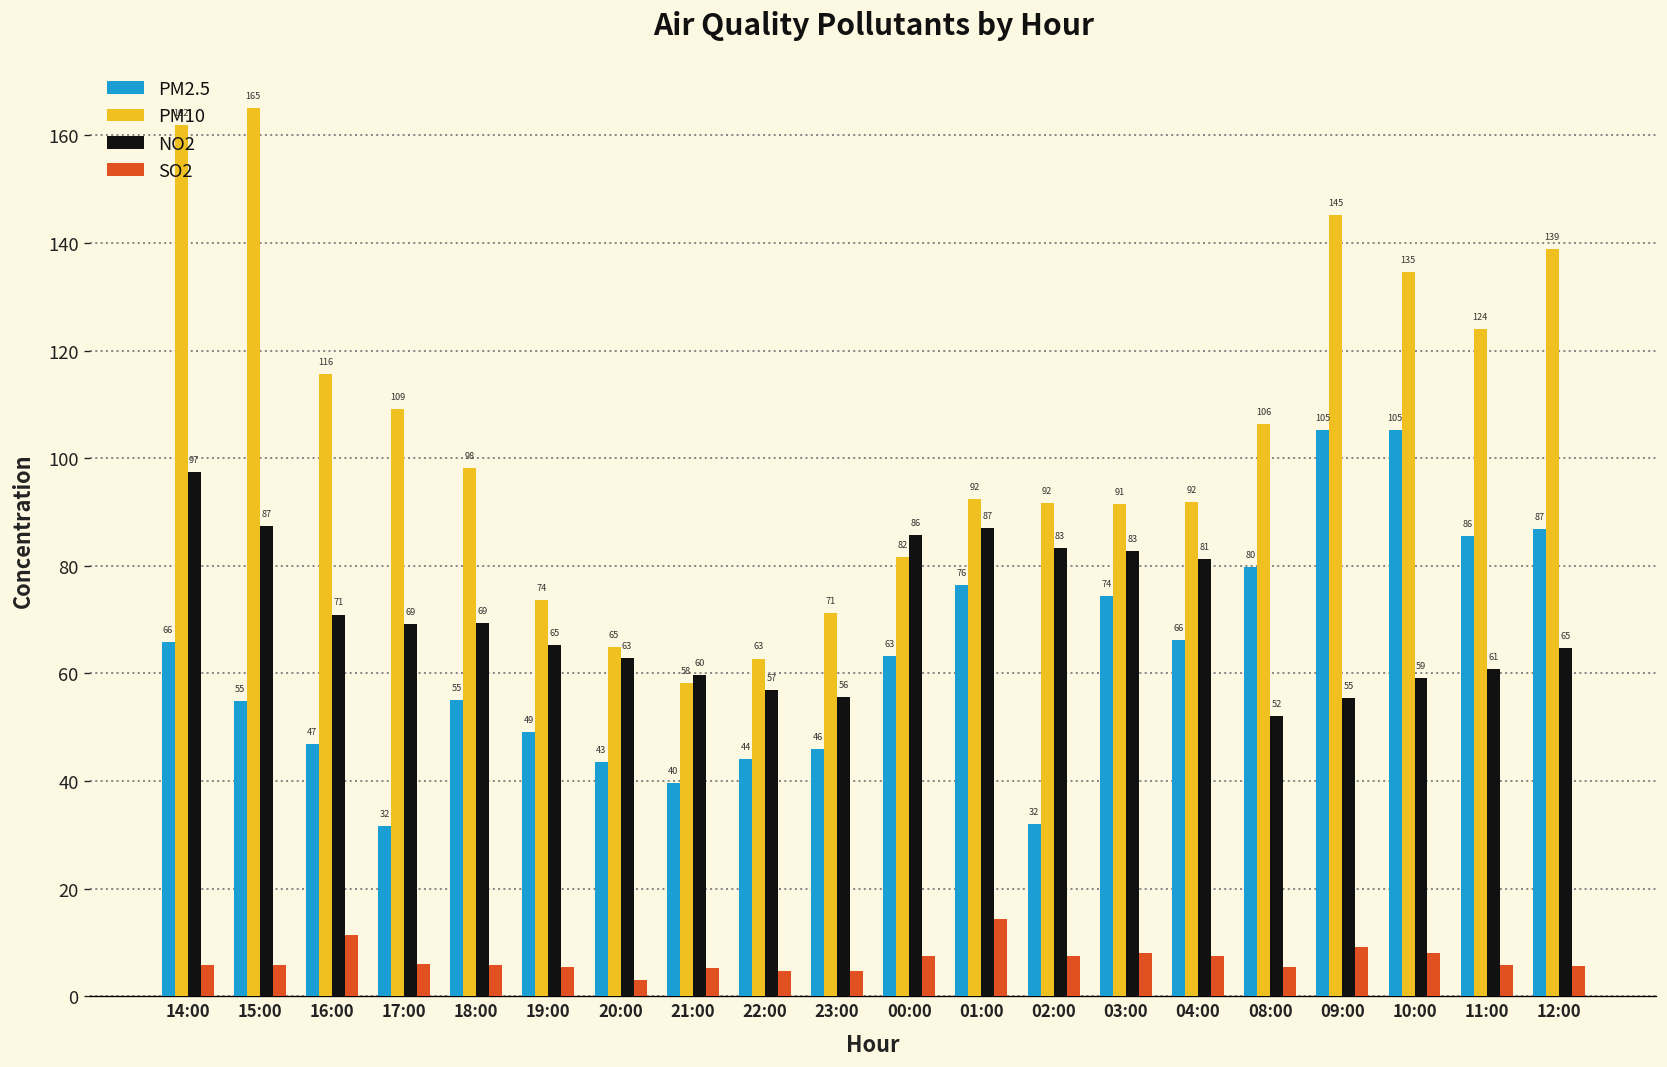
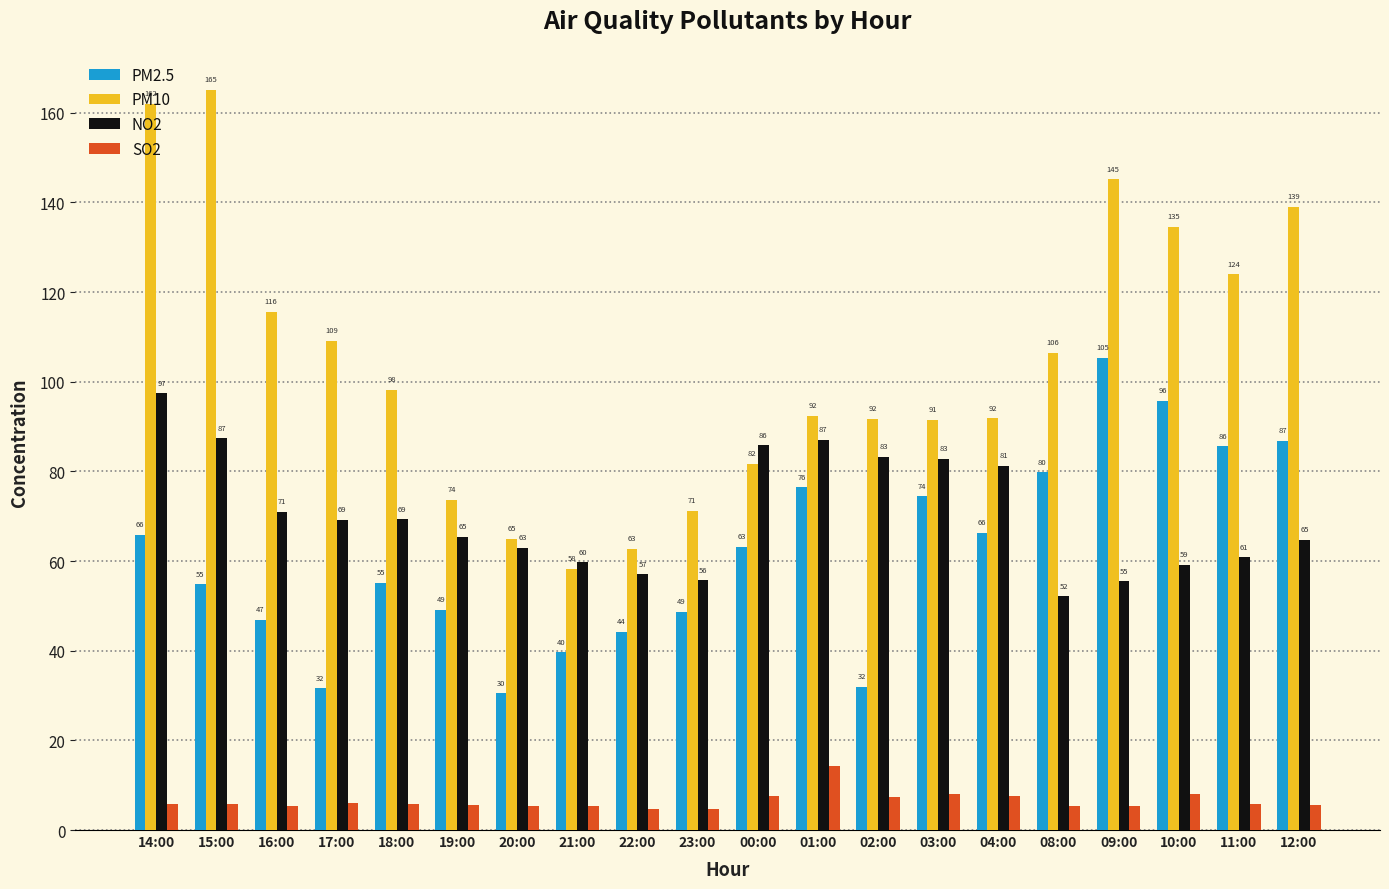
  {
    "PM2.5": {
      "14:00": 66,
      "15:00": 55,
      "16:00": 47,
      "17:00": 32,
      "18:00": 55,
      "19:00": 49,
-     "20:00": 43,
+     "20:00": 30,
      "21:00": 40,
      "22:00": 44,
-     "23:00": 46,
+     "23:00": 49,
      "00:00": 63,
      "01:00": 76,
      "02:00": 32,
      "03:00": 74,
      "04:00": 66,
      "08:00": 80,
      "09:00": 105,
-     "10:00": 105,
+     "10:00": 96,
      "11:00": 86,
      "12:00": 87
    },
    "PM10": {
      "14:00": 162,
      "15:00": 165,
      "16:00": 116,
      "17:00": 109,
      "18:00": 98,
      "19:00": 74,
      "20:00": 65,
      "21:00": 58,
      "22:00": 63,
      "23:00": 71,
      "00:00": 82,
      "01:00": 92,
      "02:00": 92,
      "03:00": 91,
      "04:00": 92,
      "08:00": 106,
      "09:00": 145,
      "10:00": 135,
      "11:00": 124,
      "12:00": 139
    },
    "NO2": {
      "14:00": 97,
      "15:00": 87,
      "16:00": 71,
      "17:00": 69,
      "18:00": 69,
      "19:00": 65,
      "20:00": 63,
      "21:00": 60,
      "22:00": 57,
      "23:00": 56,
      "00:00": 86,
      "01:00": 87,
      "02:00": 83,
      "03:00": 83,
      "04:00": 81,
      "08:00": 52,
      "09:00": 55,
      "10:00": 59,
      "11:00": 61,
      "12:00": 65
    },
    "SO2": {
      "14:00": 6,
      "15:00": 6,
-     "16:00": 11,
+     "16:00": 5,
      "17:00": 6,
      "18:00": 6,
      "19:00": 6,
-     "20:00": 3,
+     "20:00": 5,
      "21:00": 5,
      "22:00": 5,
      "23:00": 5,
      "00:00": 8,
      "01:00": 14,
      "02:00": 7,
      "03:00": 8,
      "04:00": 8,
      "08:00": 5,
-     "09:00": 9,
+     "09:00": 5,
      "10:00": 8,
      "11:00": 6,
      "12:00": 6
    }
  }
